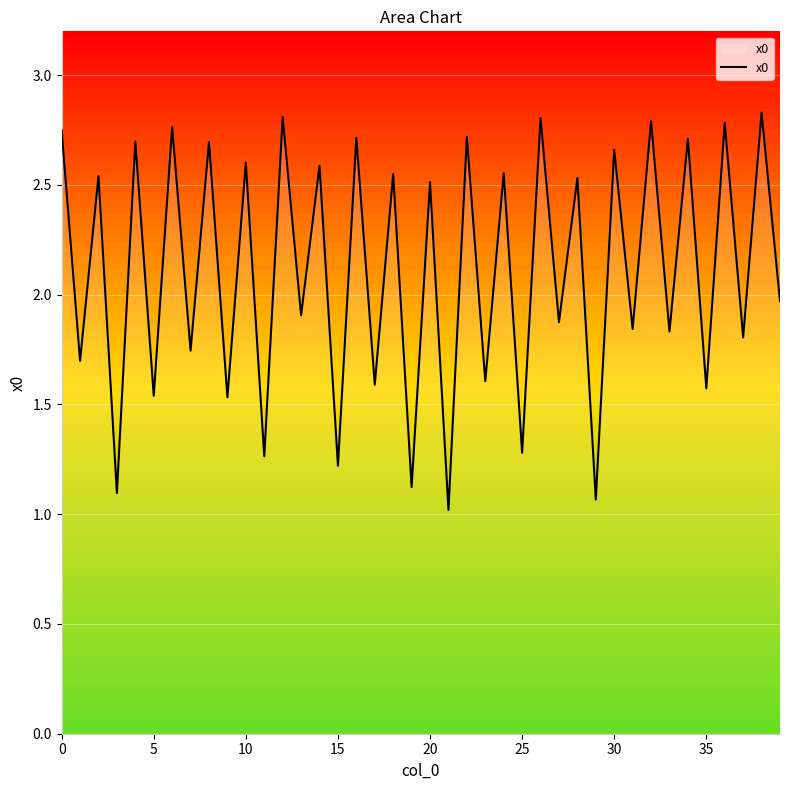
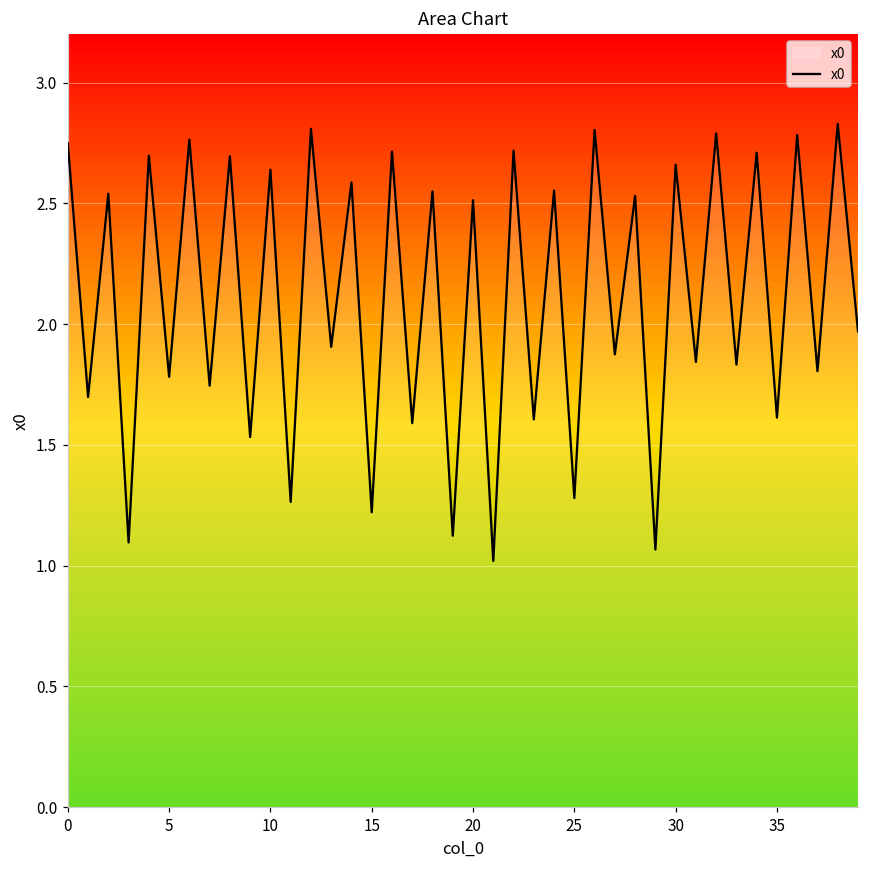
  {
    "0": 2.75,
-   "5": 1.54,
-   "10": 2.60,
+   "5": 1.78,
+   "10": 2.64,
    "15": 1.22,
    "20": 2.51,
    "25": 1.28,
    "30": 2.66,
-   "35": 1.57
+   "35": 1.61
  }
